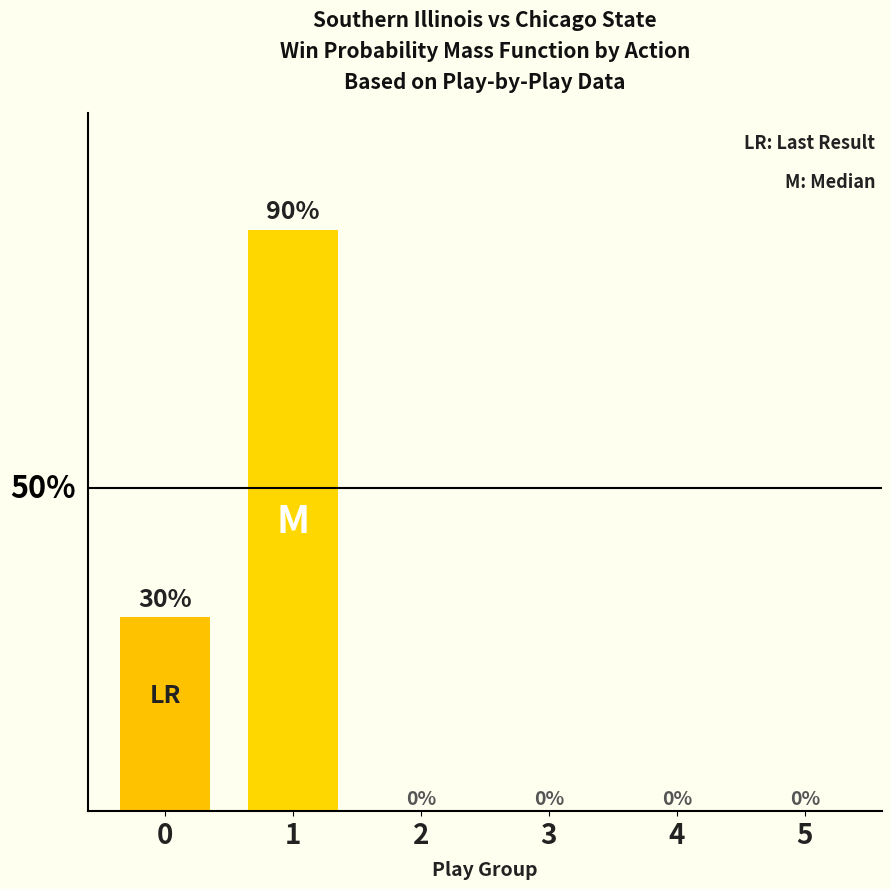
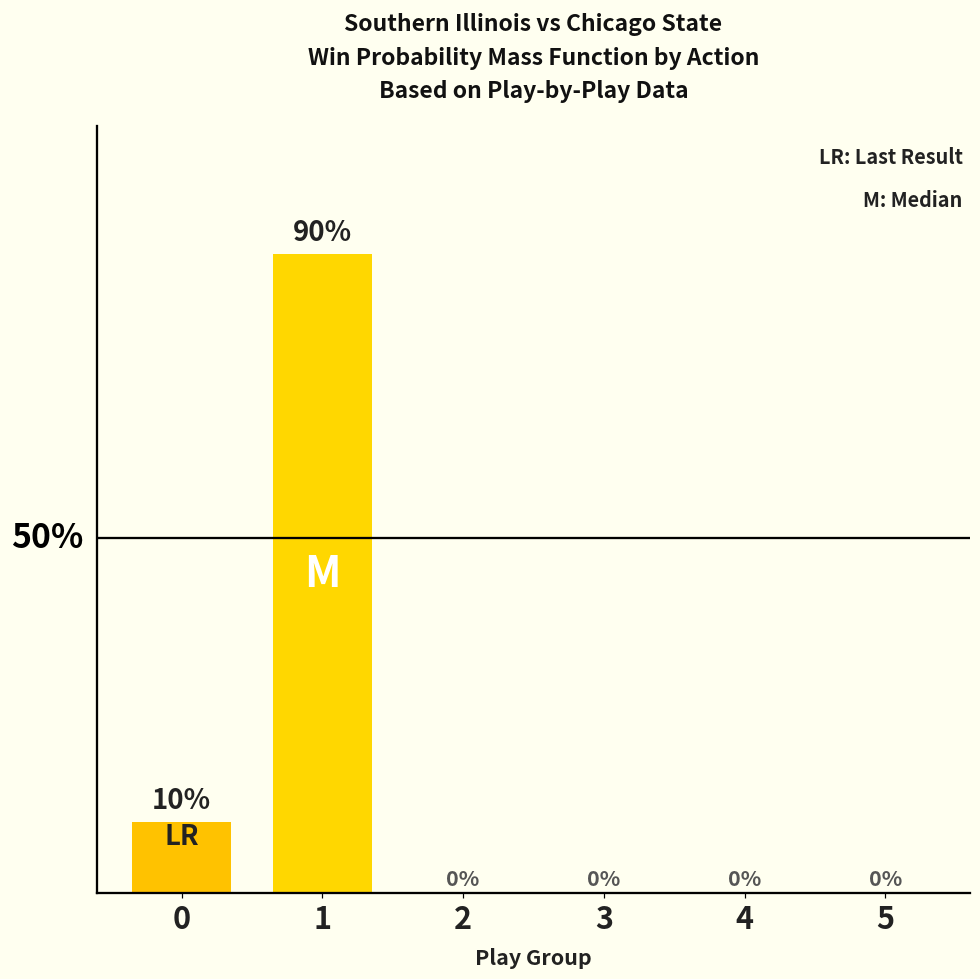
  {
-   "0": "30%",
+   "0": "10%",
    "1": "90%",
    "2": "0%",
    "3": "0%",
    "4": "0%",
    "5": "0%"
  }
